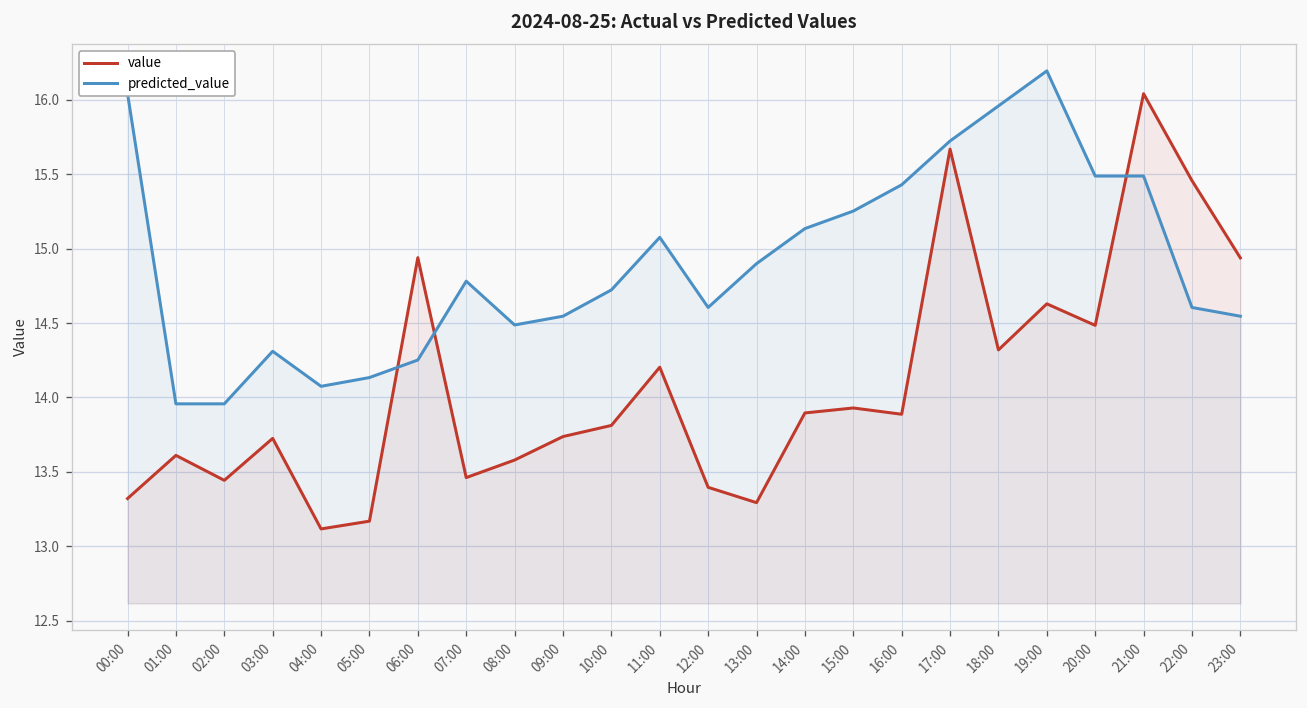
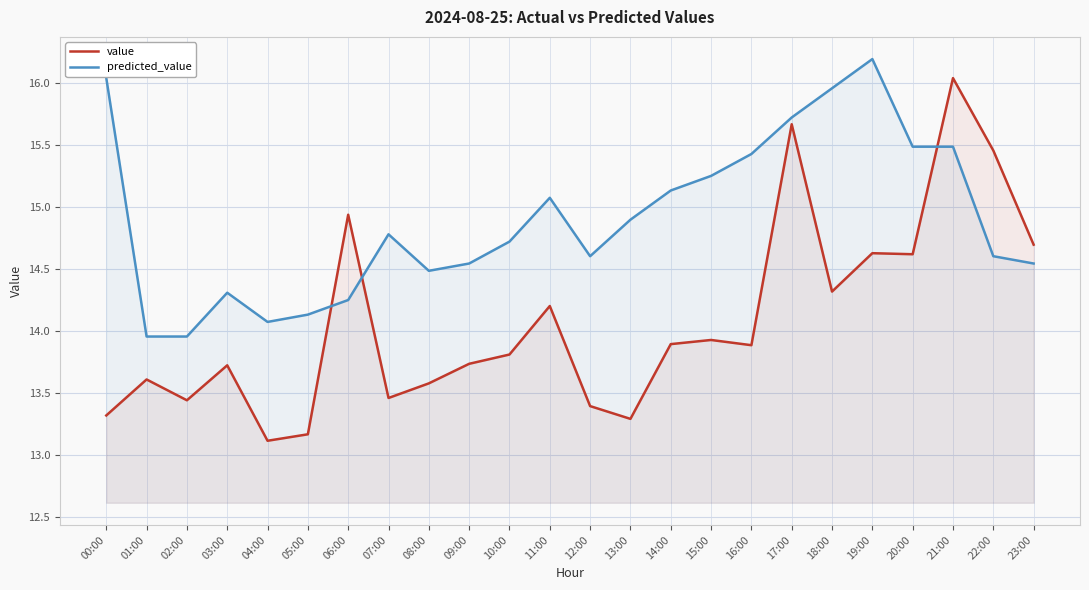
  {
    "value": {
      "00:00": 13.32,
      "01:00": 13.61,
      "02:00": 13.44,
      "03:00": 13.73,
      "04:00": 13.12,
      "05:00": 13.17,
      "06:00": 14.94,
      "07:00": 13.46,
      "08:00": 13.58,
      "09:00": 13.74,
      "10:00": 13.81,
      "11:00": 14.20,
      "12:00": 13.40,
      "13:00": 13.29,
      "14:00": 13.90,
      "15:00": 13.93,
      "16:00": 13.89,
      "17:00": 15.67,
      "18:00": 14.32,
      "19:00": 14.63,
-     "20:00": 14.48,
+     "20:00": 14.62,
      "21:00": 16.04,
      "22:00": 15.46,
-     "23:00": 14.94
+     "23:00": 14.70
    },
    "predicted_value": {
      "00:00": 16.04,
      "01:00": 13.96,
      "02:00": 13.96,
      "03:00": 14.31,
      "04:00": 14.08,
      "05:00": 14.13,
      "06:00": 14.25,
      "07:00": 14.78,
      "08:00": 14.49,
      "09:00": 14.55,
      "10:00": 14.72,
      "11:00": 15.08,
      "12:00": 14.61,
      "13:00": 14.90,
      "14:00": 15.14,
      "15:00": 15.25,
      "16:00": 15.43,
      "17:00": 15.72,
      "18:00": 15.96,
      "19:00": 16.20,
      "20:00": 15.49,
      "21:00": 15.49,
      "22:00": 14.61,
      "23:00": 14.55
    }
  }
